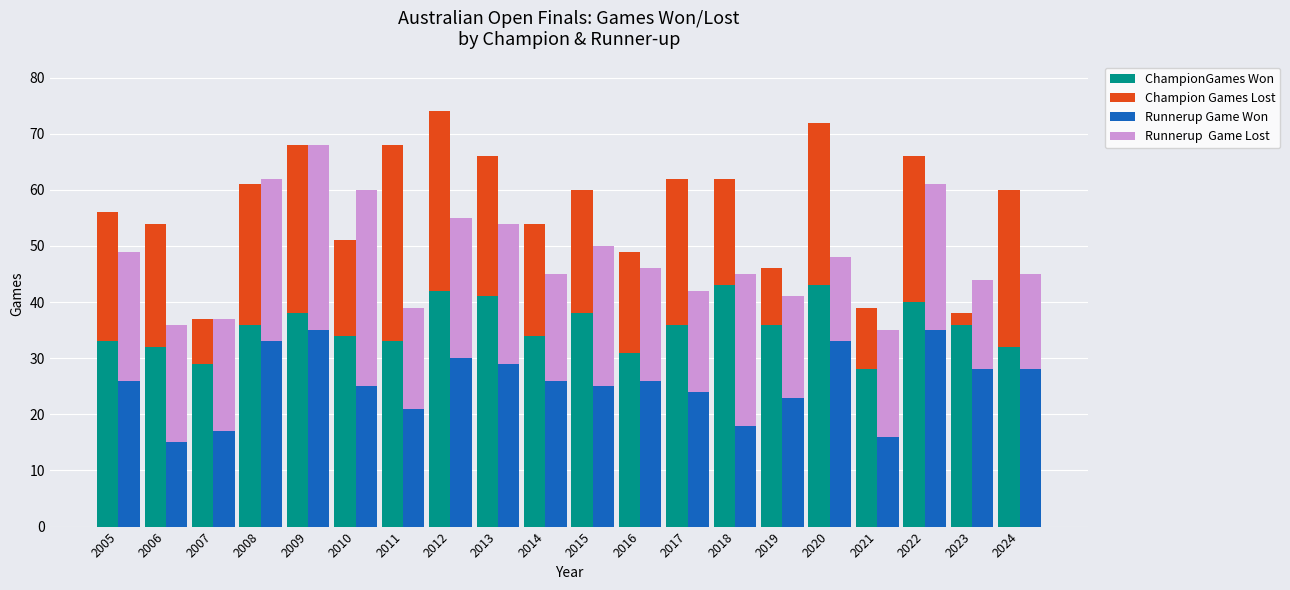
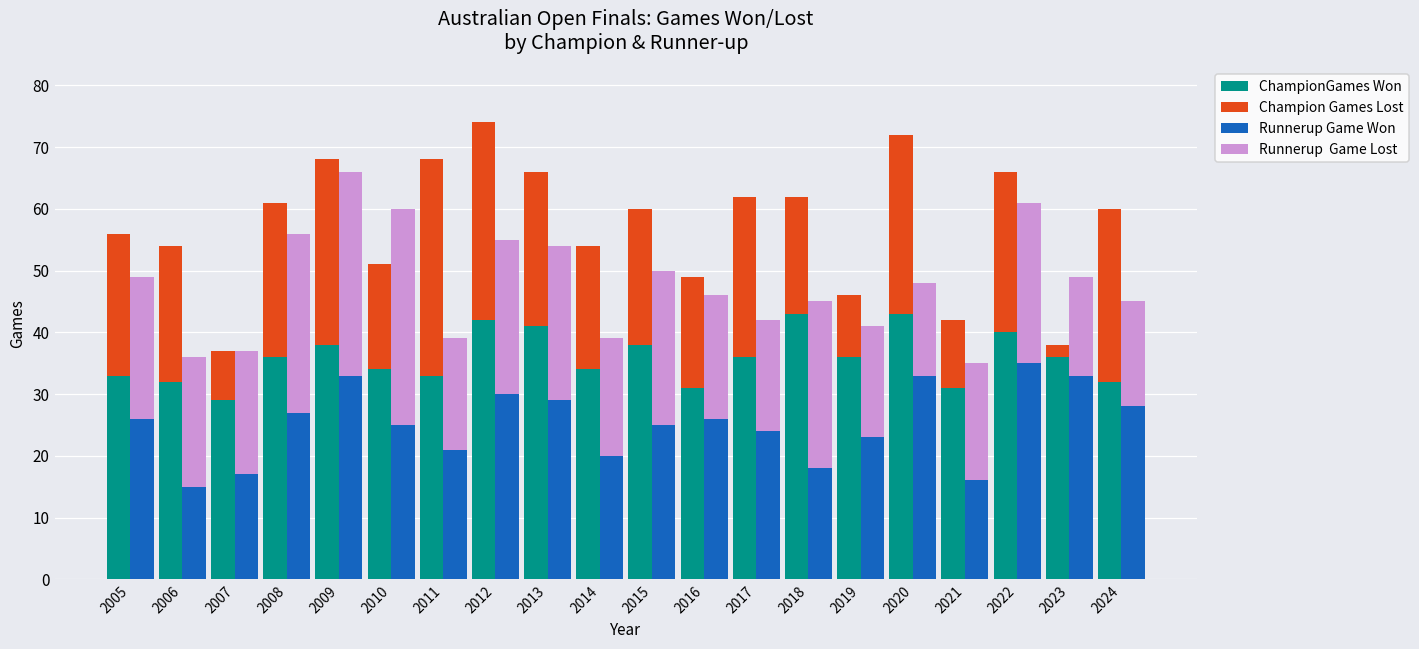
  {
    "ChampionGames Won": {
      "2005": 33,
      "2006": 32,
      "2007": 29,
      "2008": 36,
      "2009": 38,
      "2010": 34,
      "2011": 33,
      "2012": 42,
      "2013": 41,
      "2014": 34,
      "2015": 38,
      "2016": 31,
      "2017": 36,
      "2018": 43,
      "2019": 36,
      "2020": 43,
-     "2021": 28,
+     "2021": 31,
      "2022": 40,
      "2023": 36,
      "2024": 32
    },
    "Champion Games Lost": {
      "2005": 23,
      "2006": 22,
      "2007": 8,
      "2008": 25,
      "2009": 30,
      "2010": 17,
      "2011": 35,
      "2012": 32,
      "2013": 25,
      "2014": 20,
      "2015": 22,
      "2016": 18,
      "2017": 26,
      "2018": 19,
      "2019": 10,
      "2020": 29,
      "2021": 11,
      "2022": 26,
      "2023": 2,
      "2024": 28
    },
    "Runnerup Game Won": {
      "2005": 26,
      "2006": 15,
      "2007": 17,
-     "2008": 33,
-     "2009": 35,
+     "2008": 27,
+     "2009": 33,
      "2010": 25,
      "2011": 21,
      "2012": 30,
      "2013": 29,
-     "2014": 26,
+     "2014": 20,
      "2015": 25,
      "2016": 26,
      "2017": 24,
      "2018": 18,
      "2019": 23,
      "2020": 33,
      "2021": 16,
      "2022": 35,
-     "2023": 28,
+     "2023": 33,
      "2024": 28
    },
    "Runnerup Game Lost": {
      "2005": 23,
      "2006": 21,
      "2007": 20,
      "2008": 29,
      "2009": 33,
      "2010": 35,
      "2011": 18,
      "2012": 25,
      "2013": 25,
      "2014": 19,
      "2015": 25,
      "2016": 20,
      "2017": 18,
      "2018": 27,
      "2019": 18,
      "2020": 15,
      "2021": 19,
      "2022": 26,
      "2023": 16,
      "2024": 17
    }
  }
